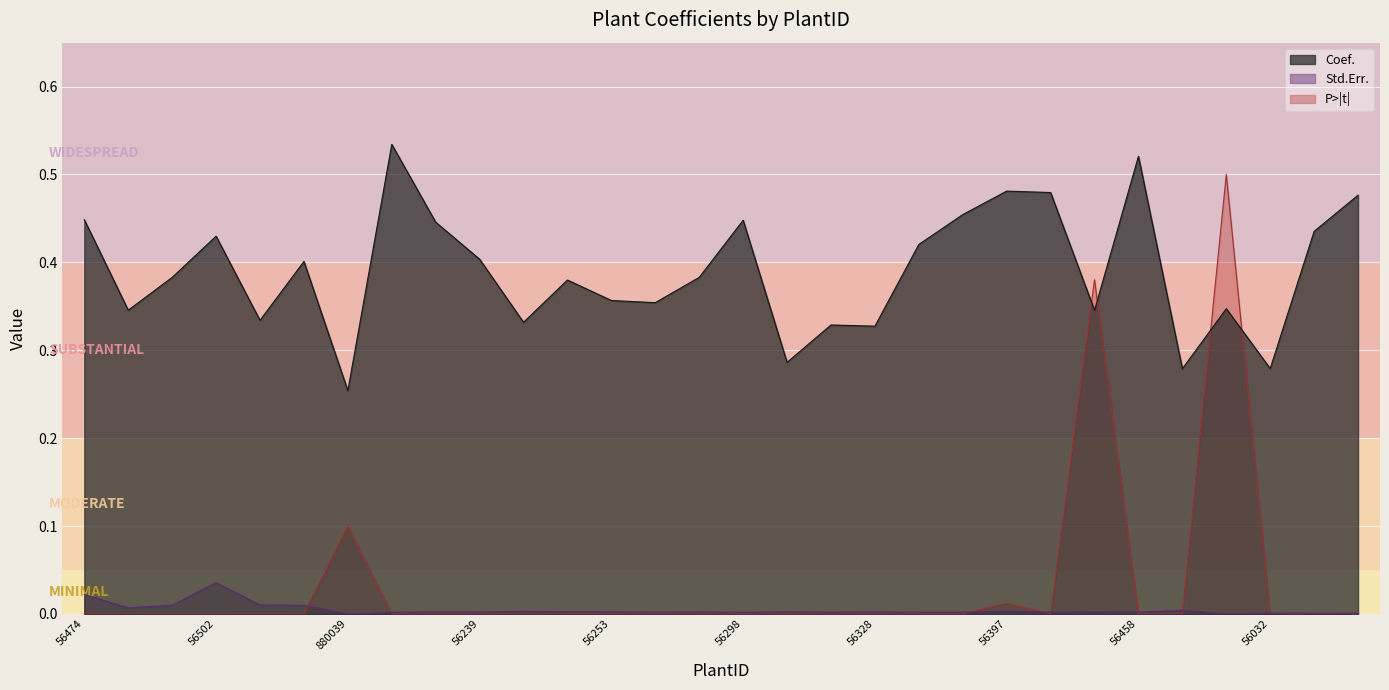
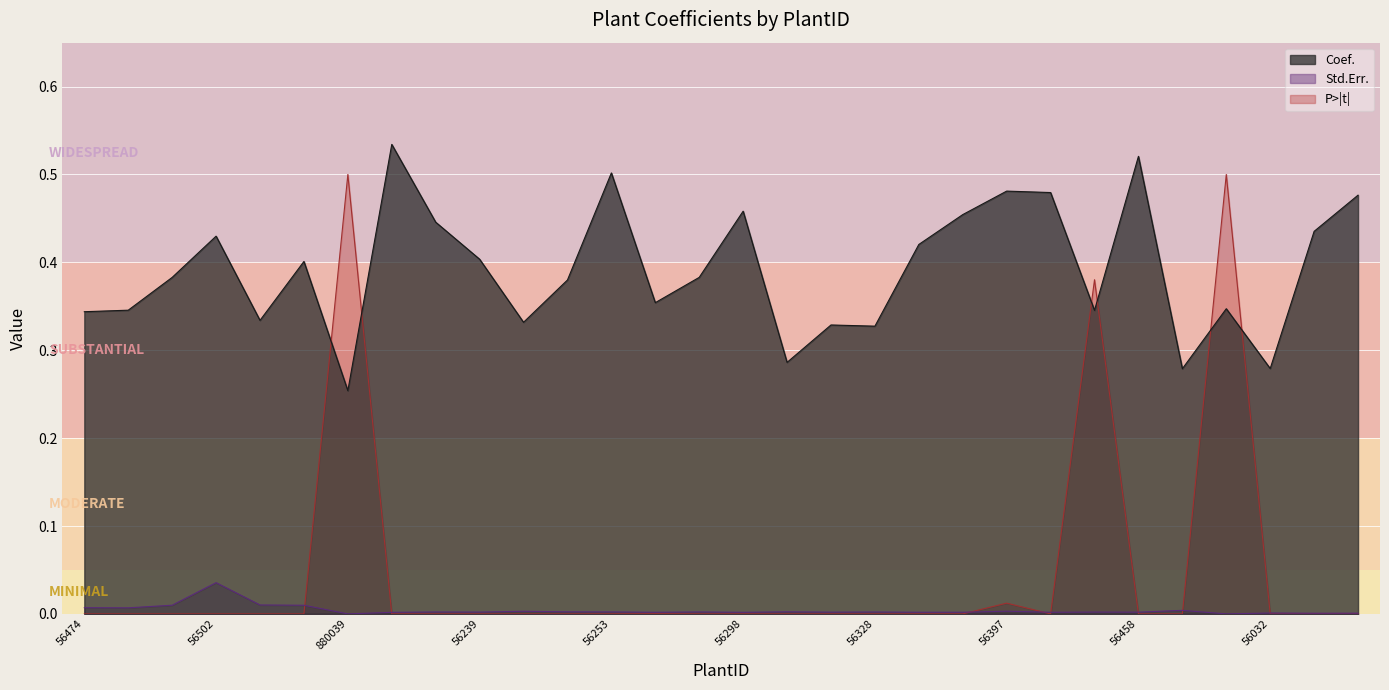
  {
    "Coef.": {
-     "56474": 0.45,
+     "56474": 0.34,
      "56502": 0.43,
      "880039": 0.25,
      "56239": 0.40,
-     "56253": 0.36,
-     "56298": 0.45,
+     "56253": 0.50,
+     "56298": 0.46,
      "56328": 0.33,
      "56397": 0.48,
      "56458": 0.52,
      "56032": 0.28
    },
    "Std.Err.": {
-     "56474": 0.02,
+     "56474": 0.01,
      "56502": 0.04,
      "880039": 0.00,
      "56397": 0.00
    },
    "P>|t|": {
      "56474": 0.0,
      "56502": 0.0,
-     "880039": 0.1,
+     "880039": 0.5,
      "56397": 0.01
    }
  }
